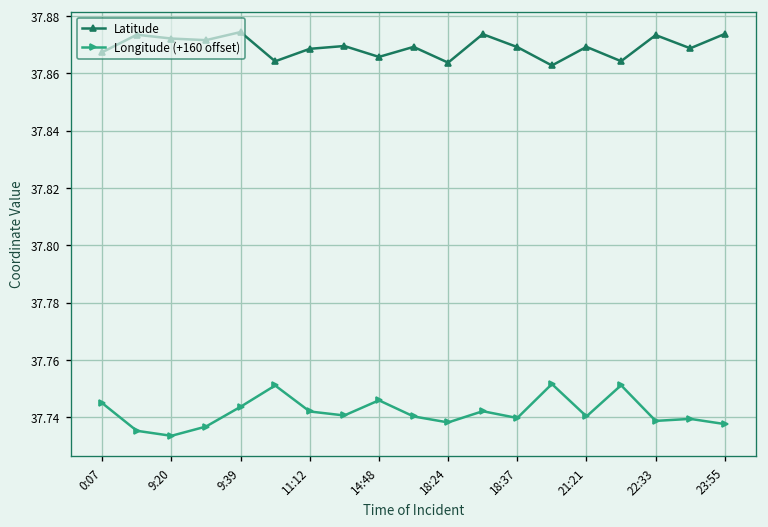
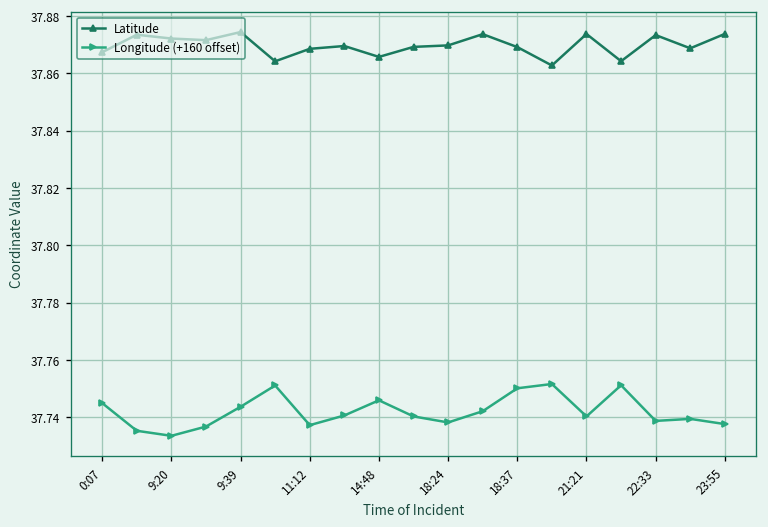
  {
    "Latitude": {
      "11:12": 37.869,
      "14:48": 37.866,
-     "18:24": 37.864,
+     "18:24": 37.870,
      "18:37": 37.869,
-     "21:21": 37.869,
+     "21:21": 37.874,
      "22:33": 37.873,
      "23:55": 37.874
    },
    "Longitude (+160 offset)": {
      "0:07": 37.745,
      "9:39": 37.744,
-     "11:12": 37.742,
+     "11:12": 37.737,
      "14:48": 37.746,
      "18:24": 37.738,
-     "18:37": 37.740,
+     "18:37": 37.750,
      "21:21": 37.740,
      "22:33": 37.739,
      "23:55": 37.738
    }
  }
